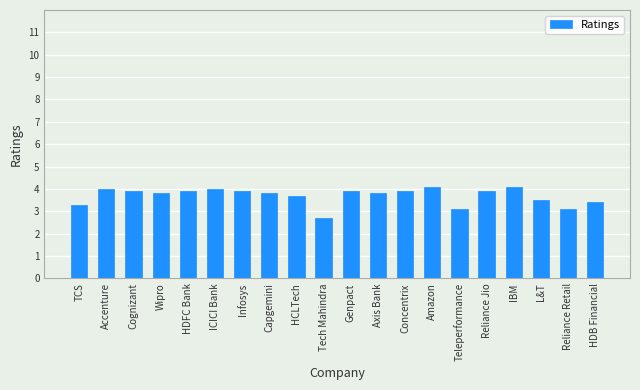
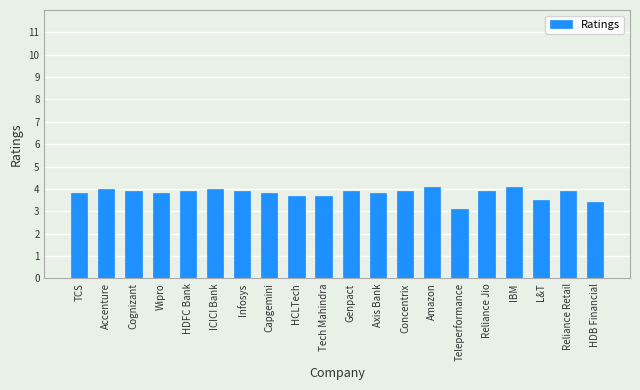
  {
-   "TCS": 3.3,
+   "TCS": 3.8,
    "Accenture": 4.0,
    "Cognizant": 3.9,
    "Wipro": 3.8,
    "HDFC Bank": 3.9,
    "ICICI Bank": 4.0,
    "Infosys": 3.9,
    "Capgemini": 3.8,
    "HCLTech": 3.7,
-   "Tech Mahindra": 2.7,
+   "Tech Mahindra": 3.7,
    "Genpact": 3.9,
    "Axis Bank": 3.8,
    "Concentrix": 3.9,
    "Amazon": 4.1,
    "Teleperformance": 3.1,
    "Reliance Jio": 3.9,
    "IBM": 4.1,
    "L&T": 3.5,
-   "Reliance Retail": 3.1,
+   "Reliance Retail": 3.9,
    "HDB Financial": 3.4
  }
